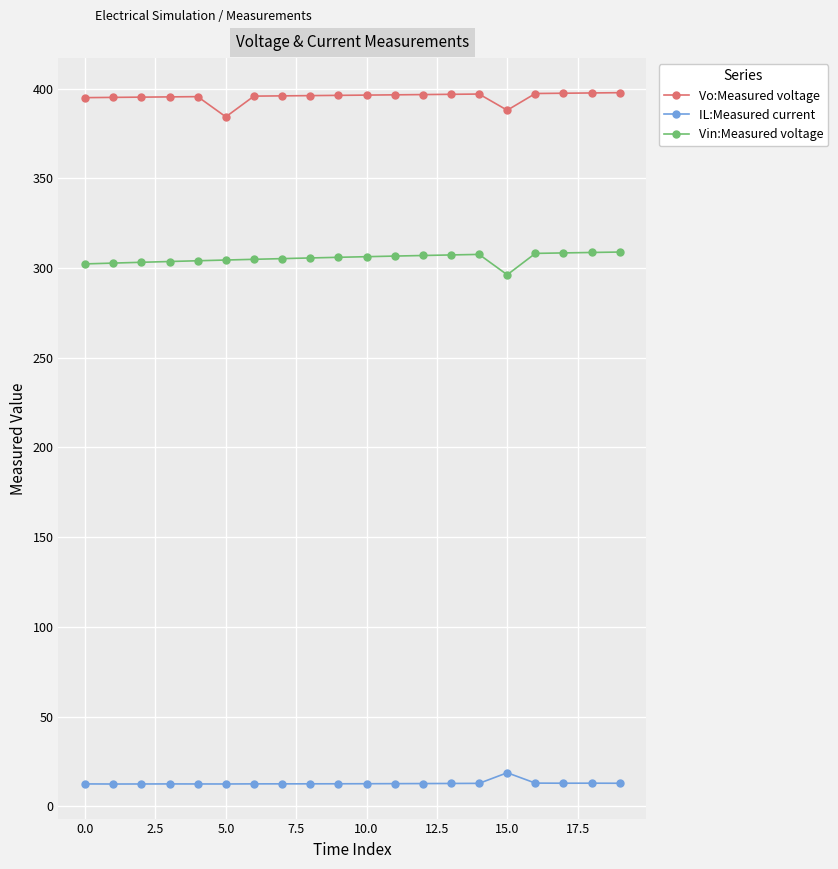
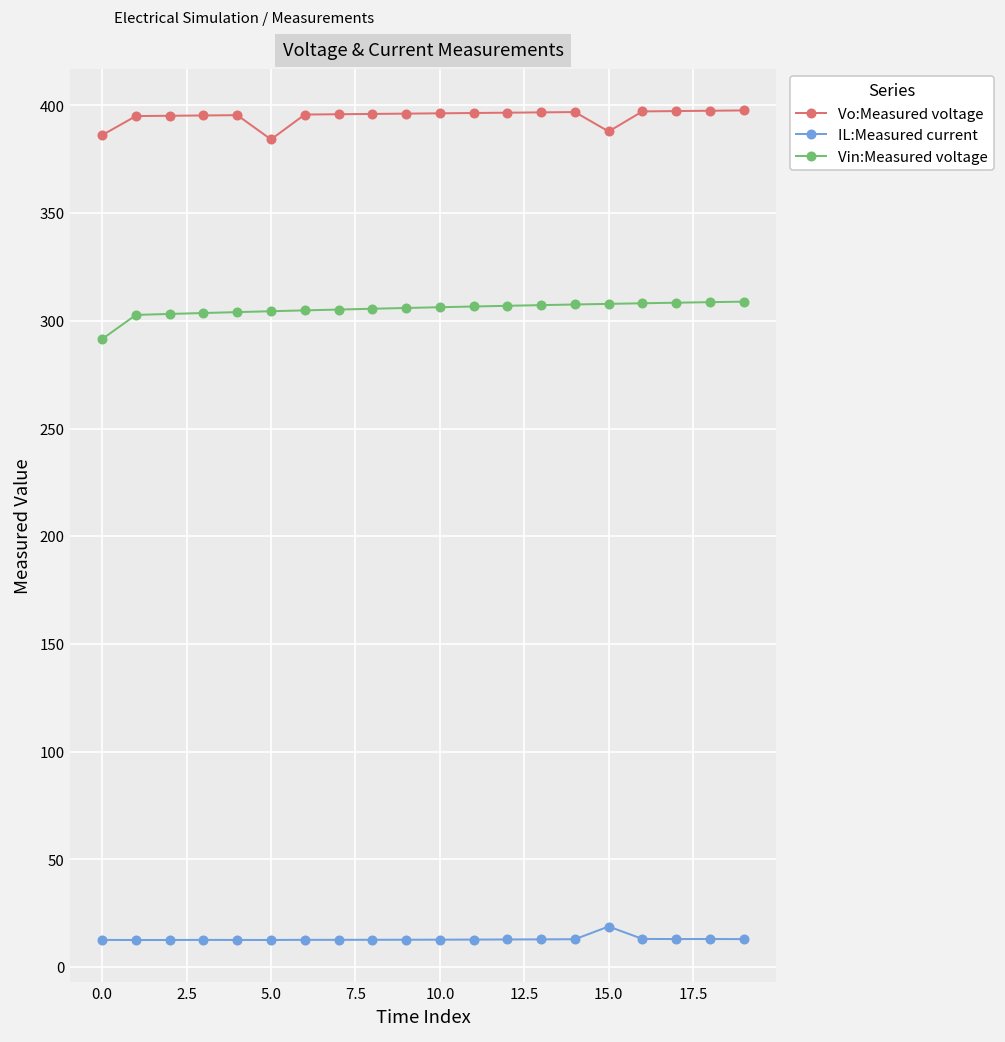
  {
    "Vo:Measured voltage": {
-     "0.0": 395,
+     "0.0": 386,
      "5.0": 384,
      "10.0": 396,
      "15.0": 388
    },
    "IL:Measured current": {
      "0.0": 13,
      "5.0": 13,
      "10.0": 13,
      "15.0": 19
    },
    "Vin:Measured voltage": {
-     "0.0": 302,
+     "0.0": 292,
      "5.0": 304,
      "10.0": 306,
-     "15.0": 296
+     "15.0": 308
    }
  }
